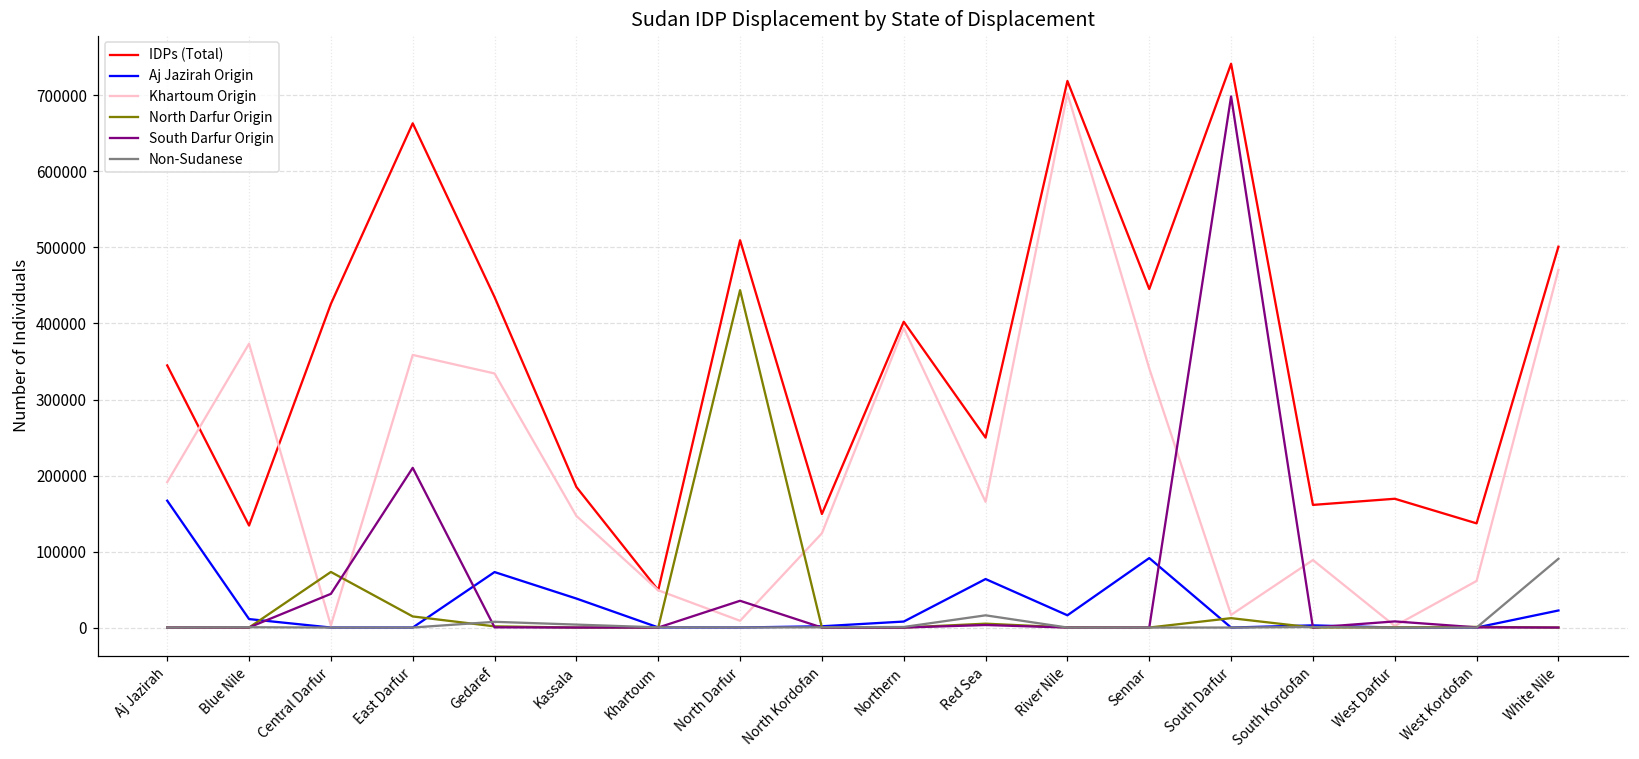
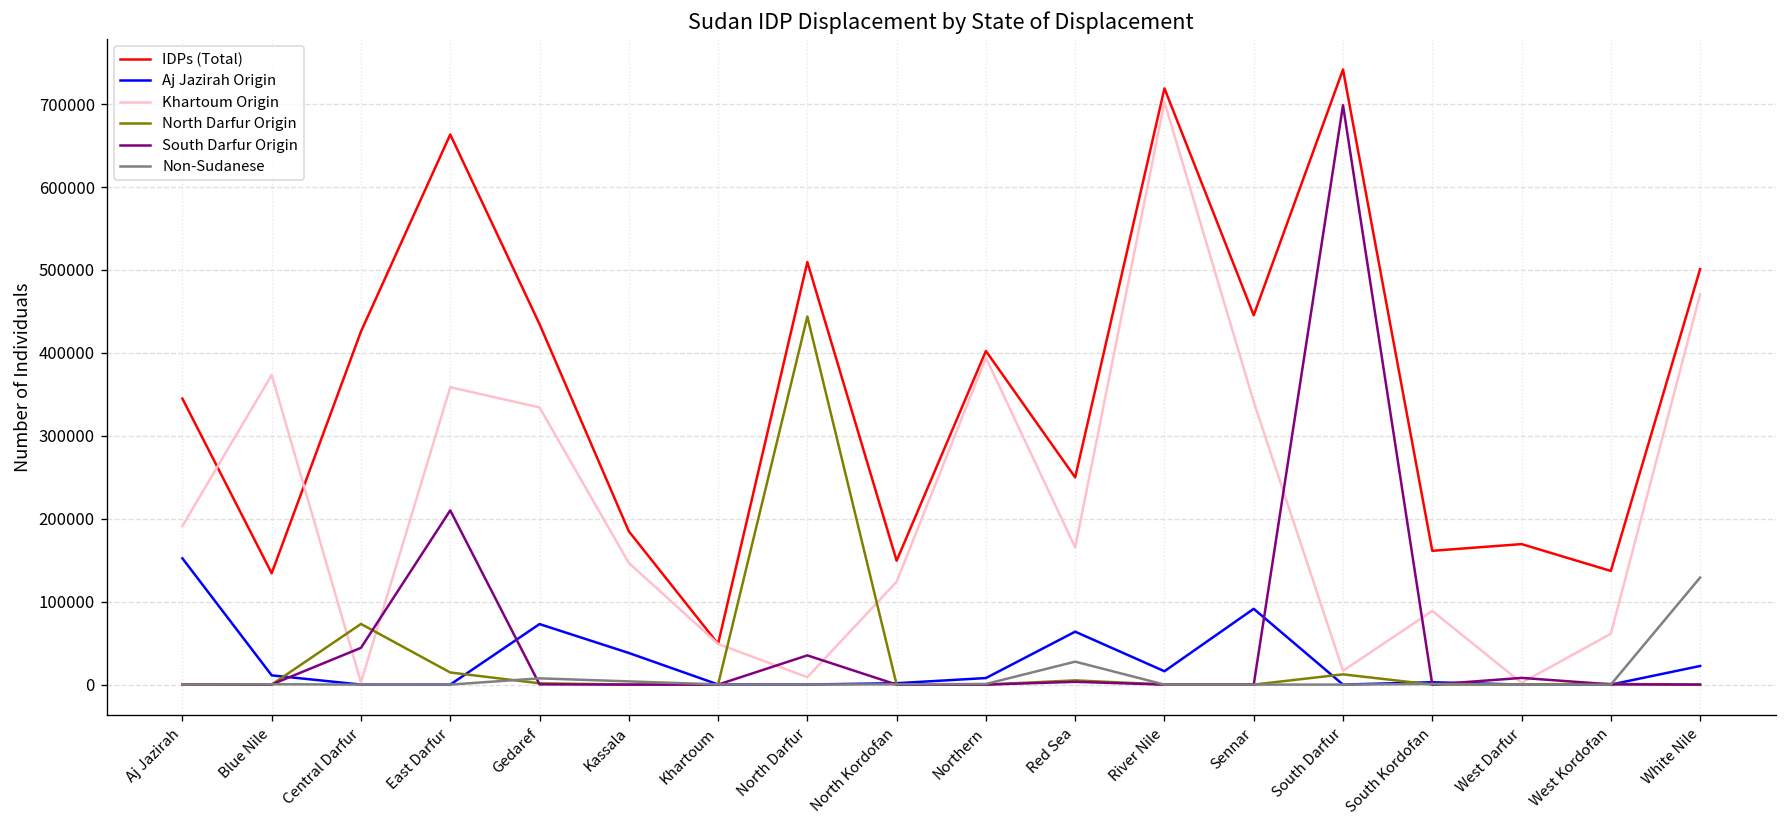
  {
    "IDPs (Total)": {
      "Aj Jazirah": 340000,
      "Blue Nile": 130000,
      "Central Darfur": 430000,
      "East Darfur": 660000,
      "Gedaref": 430000,
      "Kassala": 180000,
      "North Darfur": 510000,
      "North Kordofan": 150000,
      "Northern": 400000,
      "Red Sea": 250000,
      "River Nile": 720000,
      "Sennar": 450000,
      "South Darfur": 740000,
      "South Kordofan": 160000,
      "West Darfur": 170000,
      "West Kordofan": 140000,
      "White Nile": 500000
    },
    "Aj Jazirah Origin": {
-     "Aj Jazirah": 170000,
+     "Aj Jazirah": 150000,
      "Blue Nile": 10000,
      "Gedaref": 70000,
      "Kassala": 40000,
      "Northern": 10000,
      "Red Sea": 60000,
      "River Nile": 20000,
      "Sennar": 90000,
      "White Nile": 20000
    },
    "Khartoum Origin": {
      "Aj Jazirah": 190000,
      "Blue Nile": 370000,
      "East Darfur": 360000,
      "Gedaref": 330000,
      "Kassala": 150000,
      "North Darfur": 10000,
      "North Kordofan": 120000,
      "Northern": 390000,
      "Red Sea": 170000,
      "River Nile": 700000,
      "Sennar": 340000,
      "South Darfur": 20000,
      "South Kordofan": 90000,
      "West Kordofan": 60000,
      "White Nile": 470000
    },
    "North Darfur Origin": {
      "Central Darfur": 70000,
      "East Darfur": 10000,
      "North Darfur": 440000,
      "South Darfur": 10000
    },
    "South Darfur Origin": {
      "Central Darfur": 40000,
      "East Darfur": 210000,
      "North Darfur": 40000,
      "South Darfur": 700000,
      "West Darfur": 10000
    },
    "Non-Sudanese": {
      "Gedaref": 10000,
      "Kassala": 0,
-     "Red Sea": 20000,
-     "White Nile": 90000
+     "Red Sea": 30000,
+     "White Nile": 130000
    }
  }
